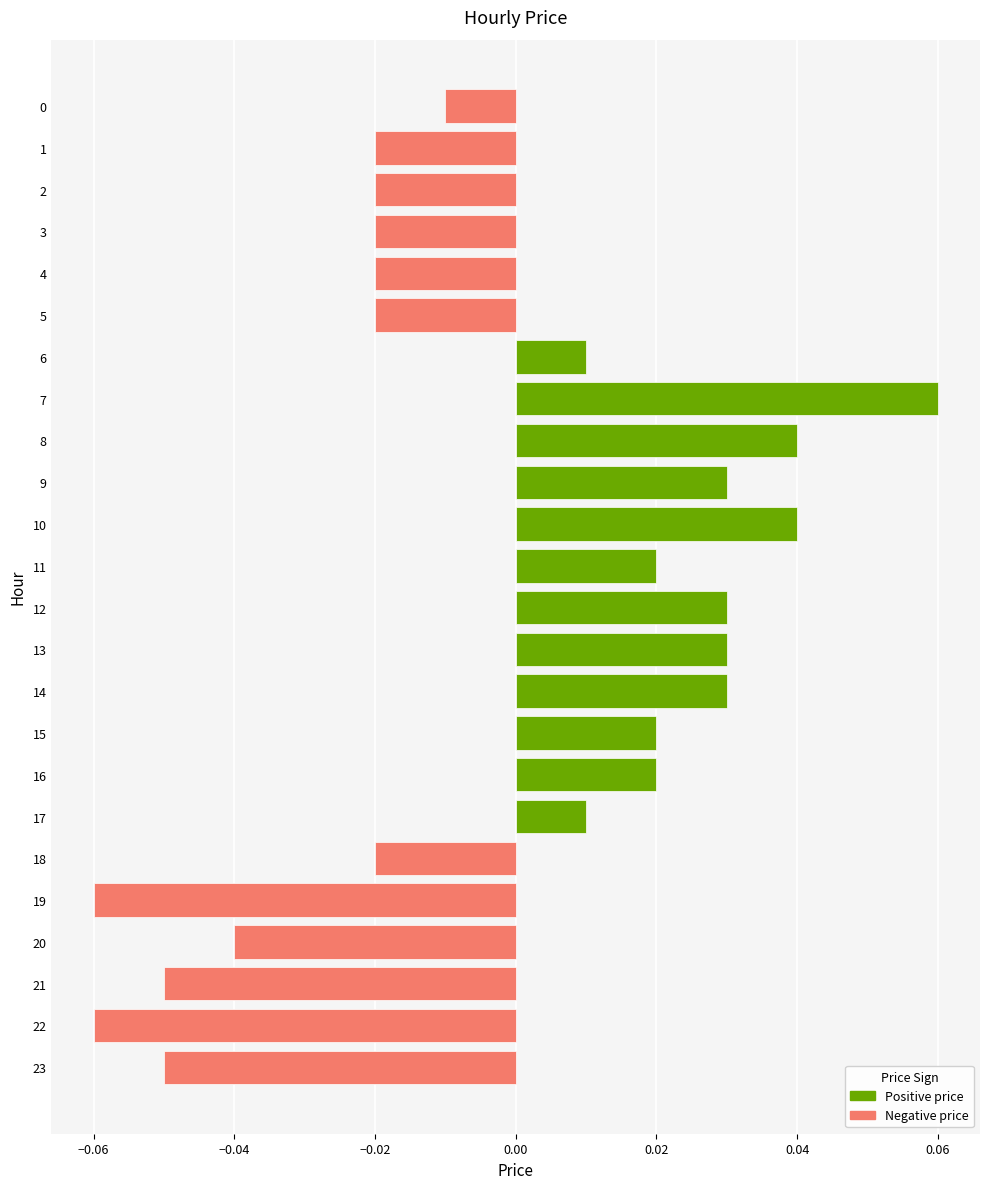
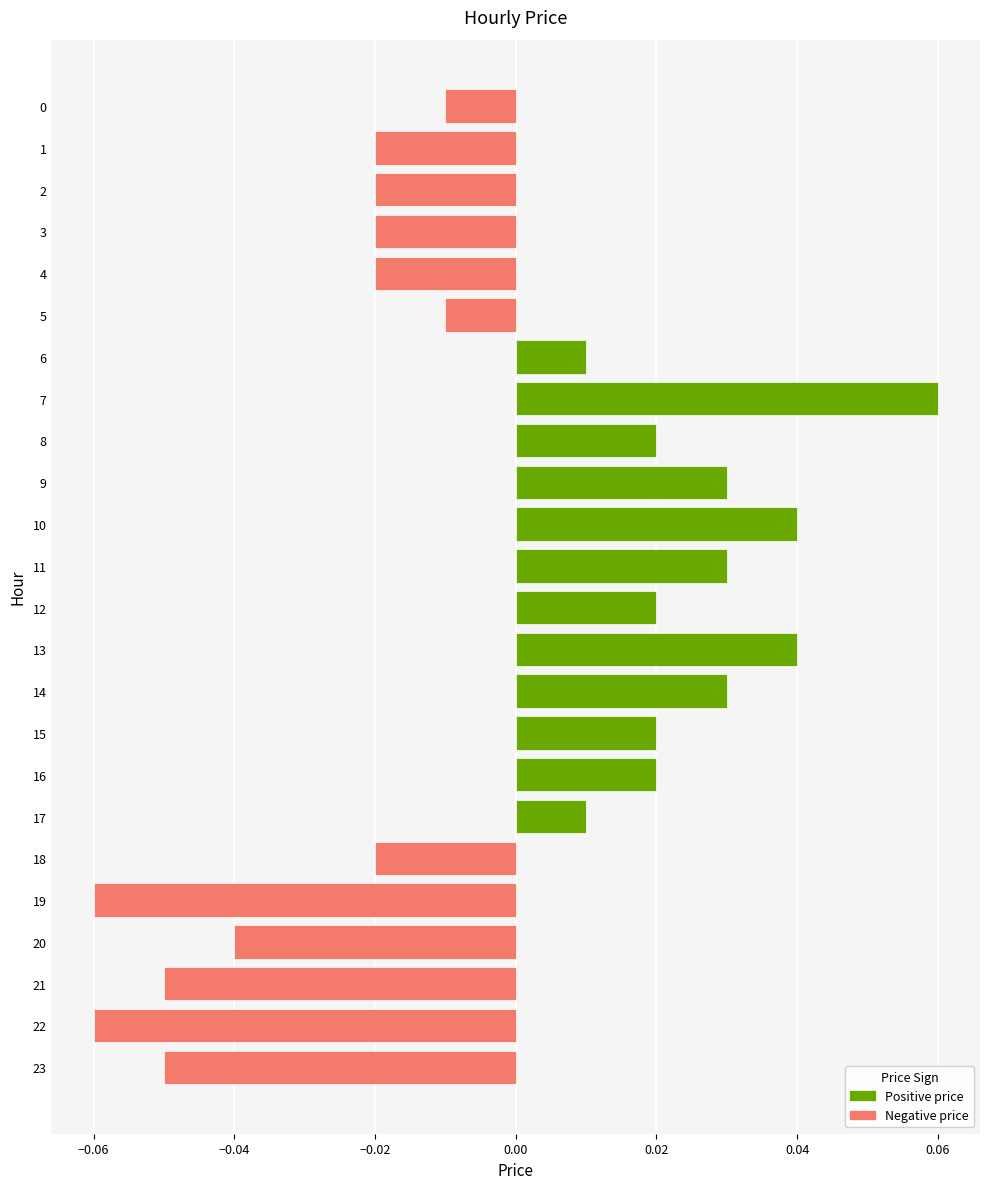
  {
    "0": -0.01,
    "1": -0.02,
    "2": -0.02,
    "3": -0.02,
    "4": -0.02,
-   "5": -0.02,
+   "5": -0.01,
    "6": 0.01,
    "7": 0.06,
-   "8": 0.04,
+   "8": 0.02,
    "9": 0.03,
    "10": 0.04,
-   "11": 0.02,
-   "12": 0.03,
-   "13": 0.03,
+   "11": 0.03,
+   "12": 0.02,
+   "13": 0.04,
    "14": 0.03,
    "15": 0.02,
    "16": 0.02,
    "17": 0.01,
    "18": -0.02,
    "19": -0.06,
    "20": -0.04,
    "21": -0.05,
    "22": -0.06,
    "23": -0.05
  }
